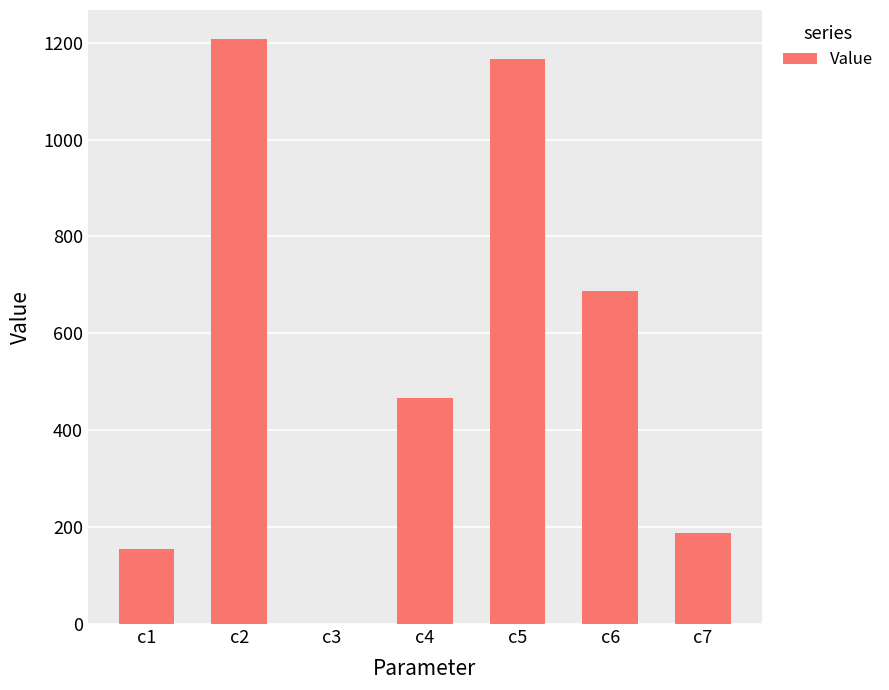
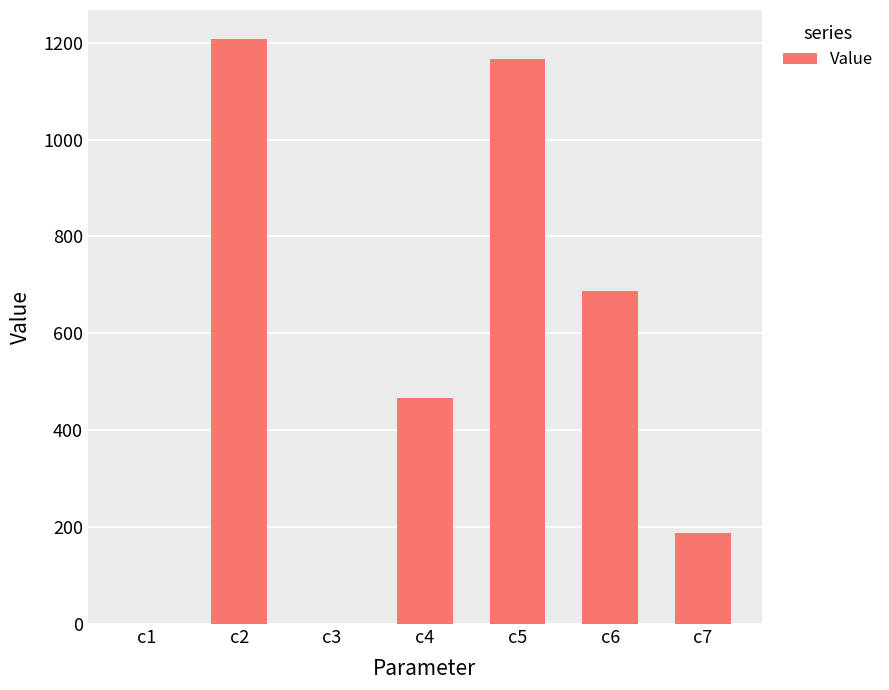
  {
-   "c1": 160,
+   "c1": 0,
    "c2": 1210,
    "c4": 470,
    "c5": 1170,
    "c6": 690,
    "c7": 190
  }
